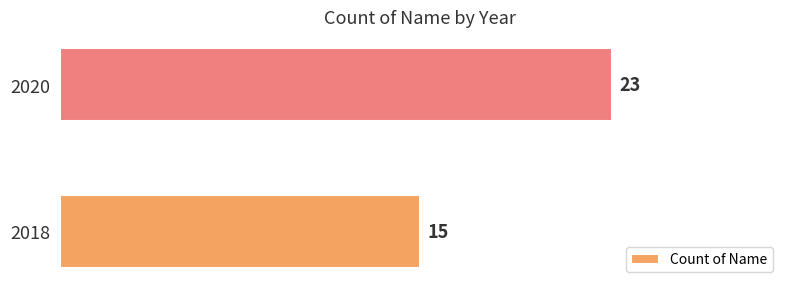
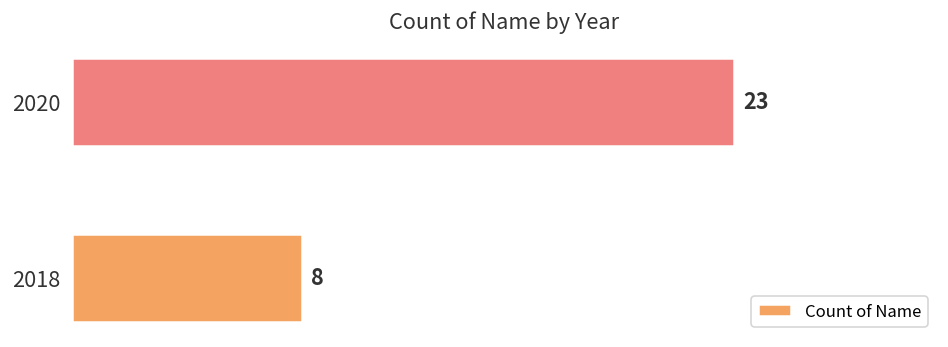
  {
    "2020": 23,
-   "2018": 15
+   "2018": 8
  }
